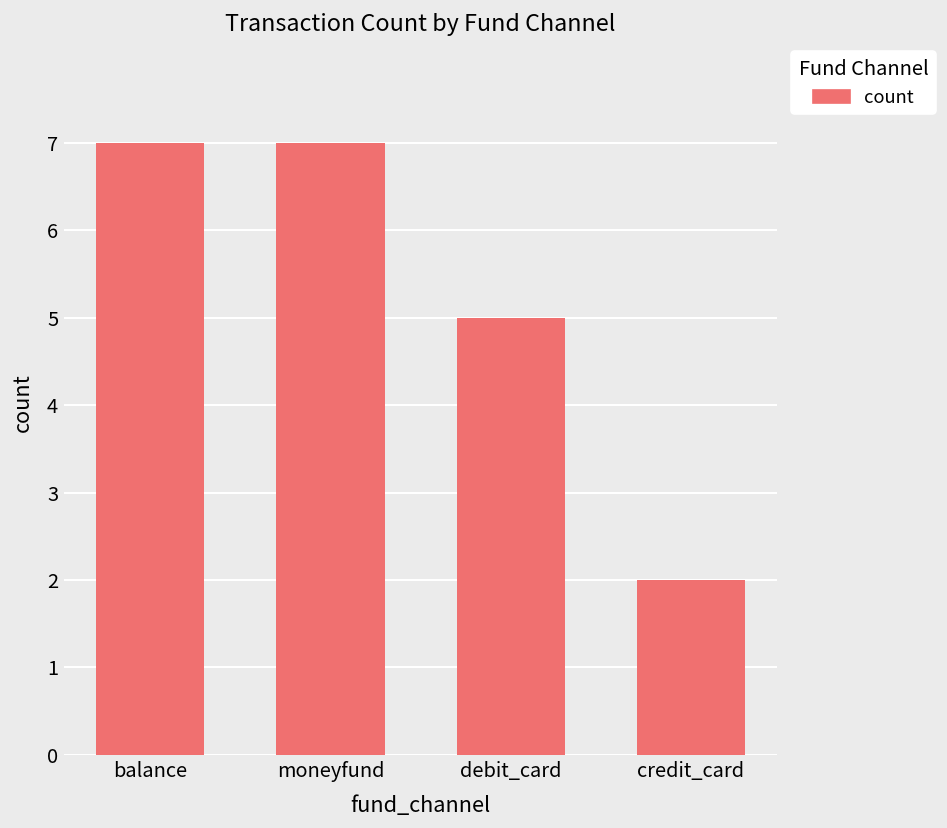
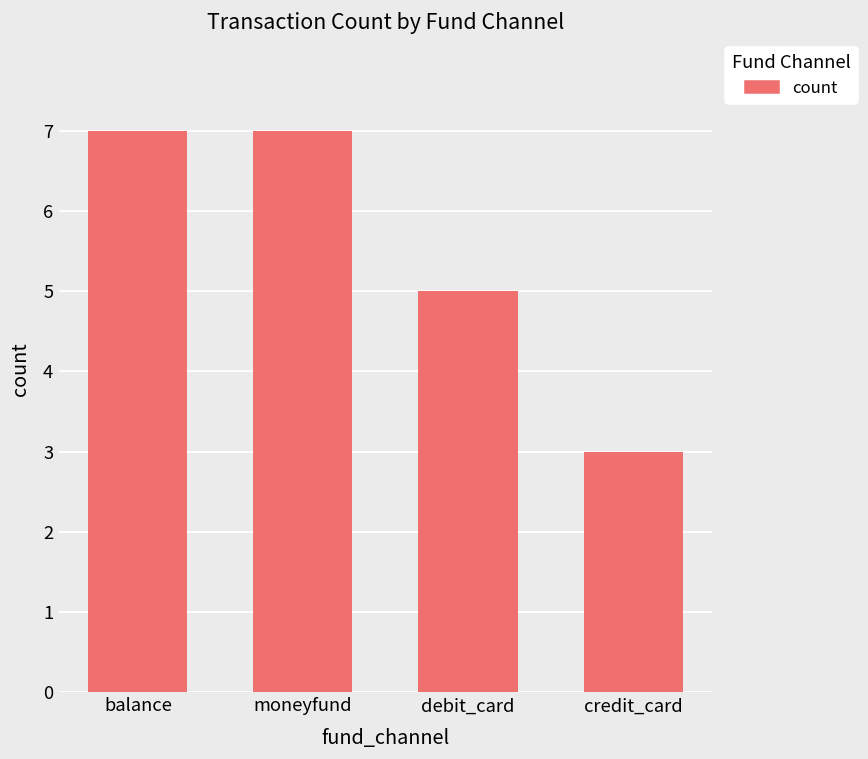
  {
    "balance": 7,
    "moneyfund": 7,
    "debit_card": 5,
-   "credit_card": 2
+   "credit_card": 3
  }
